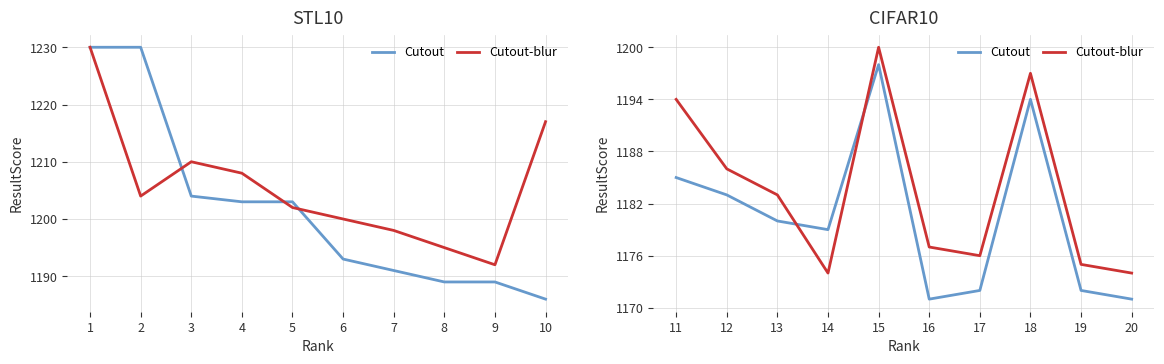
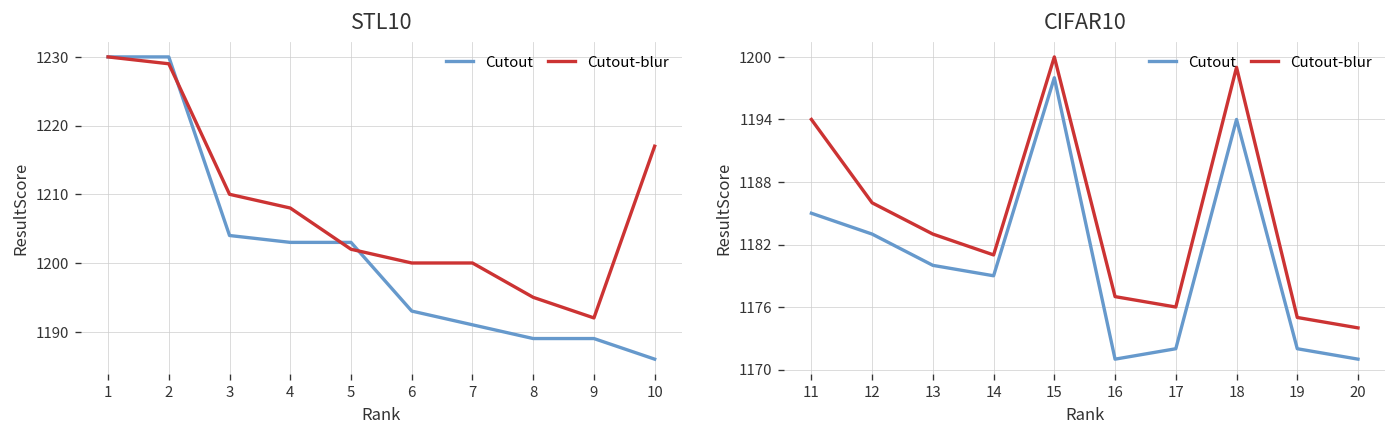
  {
    "STL10": {
      "Cutout": {
        "2": 1230,
        "3": 1204,
        "4": 1203,
        "5": 1203,
        "6": 1193,
        "7": 1191,
        "8": 1189,
        "9": 1189,
        "10": 1186
      },
      "Cutout-blur": {
-       "2": 1204,
+       "2": 1229,
        "3": 1210,
        "4": 1208,
        "5": 1202,
        "6": 1200,
-       "7": 1198,
+       "7": 1200,
        "8": 1195,
        "9": 1192,
        "10": 1217
      }
    },
    "CIFAR10": {
      "Cutout": {
        "11": 1185,
        "12": 1183,
        "13": 1180,
        "14": 1179,
        "15": 1198,
        "16": 1171,
        "17": 1172,
        "18": 1194,
        "19": 1172,
        "20": 1171
      },
      "Cutout-blur": {
        "11": 1194,
        "12": 1186,
        "13": 1183,
-       "14": 1174,
+       "14": 1181,
        "15": 1200,
        "16": 1177,
        "17": 1176,
-       "18": 1197,
+       "18": 1199,
        "19": 1175,
        "20": 1174
      }
    }
  }
